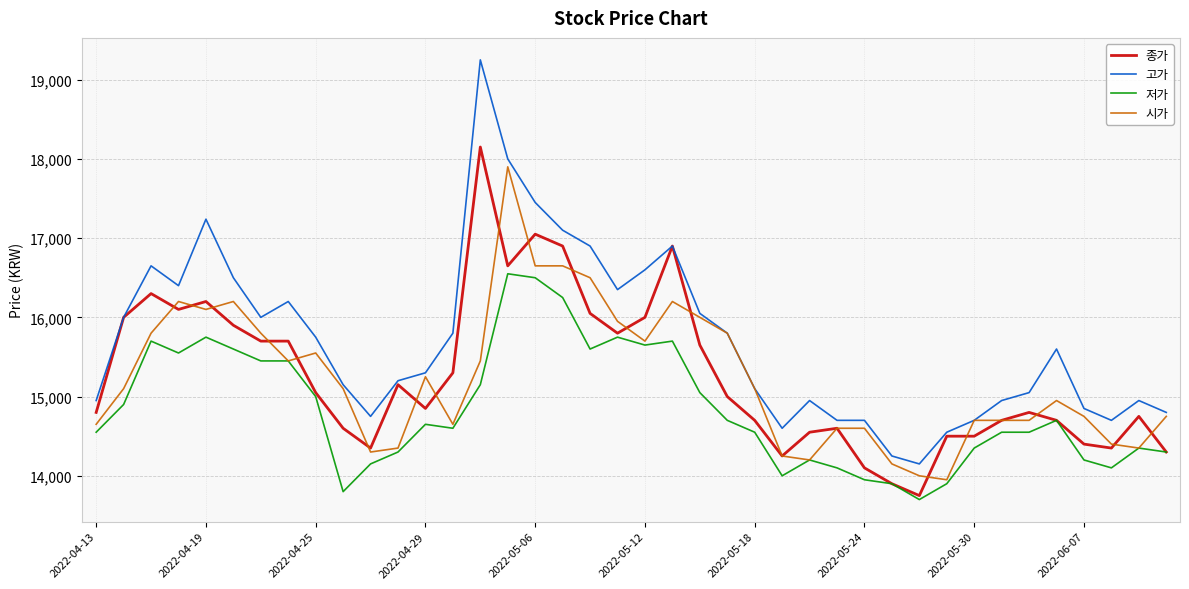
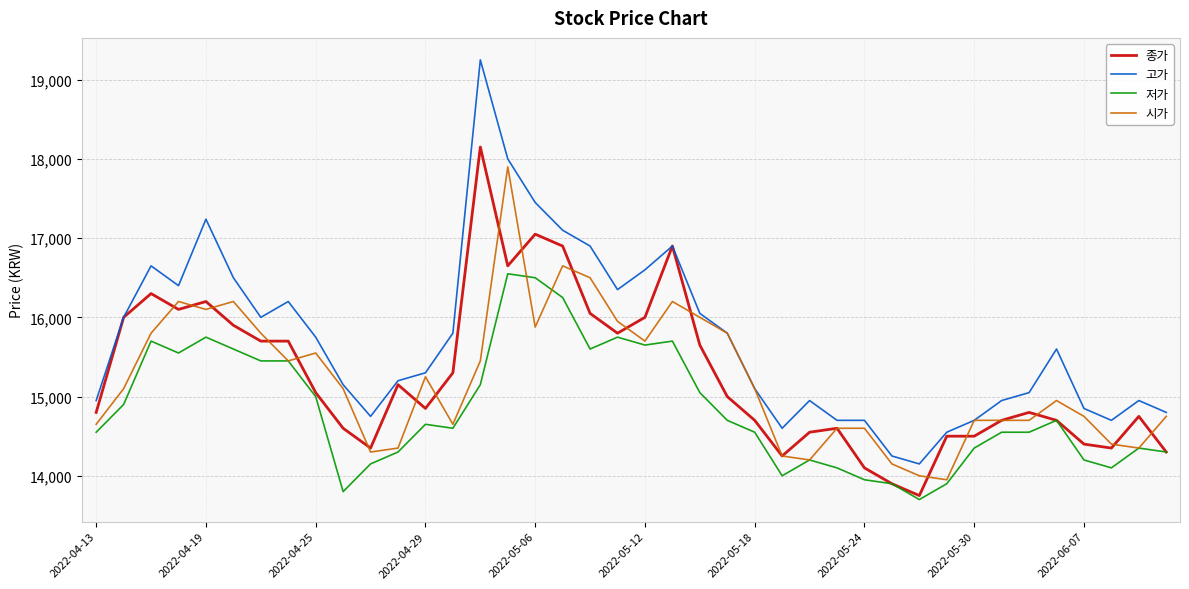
  {
    "종가": {
      "2022-04-13": "14,800",
      "2022-04-19": "16,200",
      "2022-04-25": "15,100",
      "2022-04-29": "14,900",
      "2022-05-06": "17,100",
      "2022-05-12": "16,000",
      "2022-05-18": "14,700",
      "2022-05-24": "14,100",
      "2022-05-30": "14,500",
      "2022-06-07": "14,400"
    },
    "고가": {
      "2022-04-13": "15,000",
      "2022-04-19": "17,200",
      "2022-04-25": "15,800",
      "2022-04-29": "15,300",
      "2022-05-06": "17,500",
      "2022-05-12": "16,600",
      "2022-05-24": "14,700",
      "2022-06-07": "14,900"
    },
    "저가": {
      "2022-04-13": "14,600",
      "2022-04-19": "15,800",
      "2022-04-25": "15,000",
      "2022-04-29": "14,700",
      "2022-05-06": "16,500",
      "2022-05-12": "15,700",
      "2022-05-18": "14,600",
      "2022-05-24": "14,000",
      "2022-05-30": "14,400",
      "2022-06-07": "14,200"
    },
    "시가": {
      "2022-04-13": "14,700",
      "2022-04-19": "16,100",
      "2022-04-25": "15,600",
      "2022-04-29": "15,300",
-     "2022-05-06": "16,700",
+     "2022-05-06": "15,900",
      "2022-05-12": "15,700",
      "2022-05-24": "14,600",
      "2022-06-07": "14,800"
    }
  }
